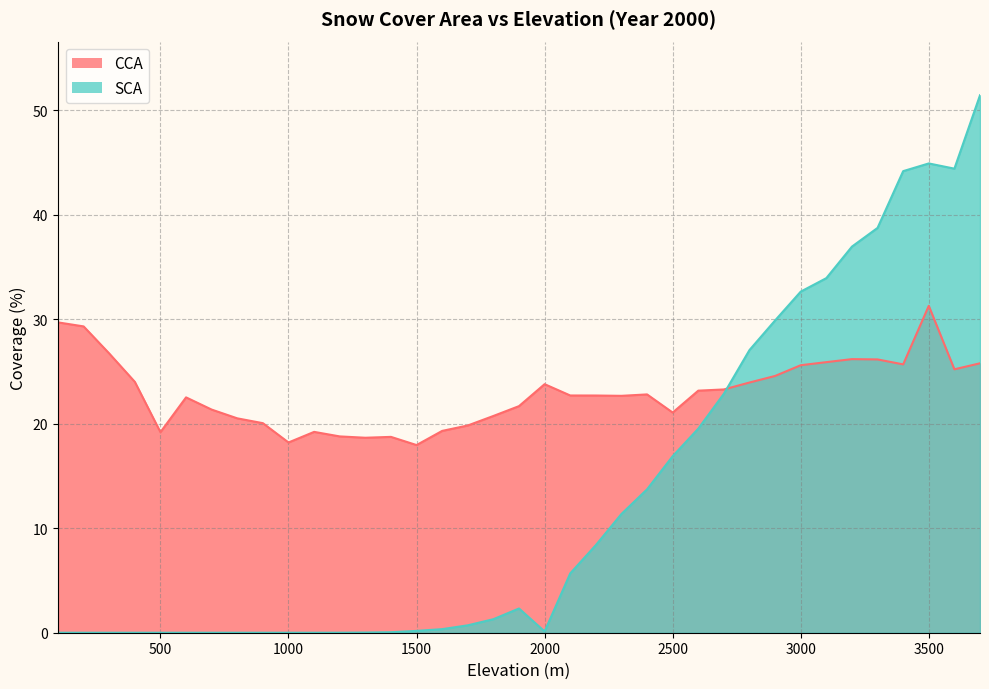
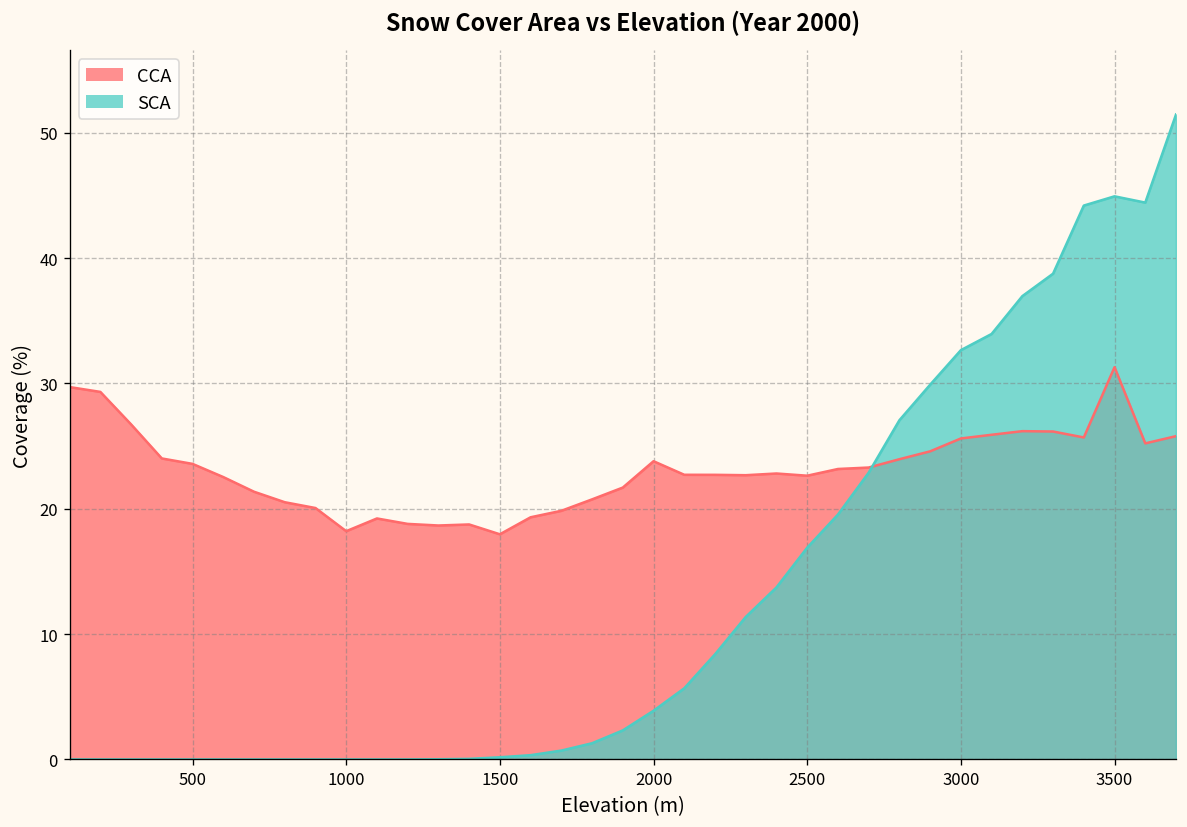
  {
    "CCA": {
-     "500": 19.2,
+     "500": 23.6,
      "1000": 18.2,
      "1500": 18.0,
      "2000": 23.8,
-     "2500": 21.1,
+     "2500": 22.6,
      "3000": 25.6,
      "3500": 31.3
    },
    "SCA": {
      "500": 0.0,
      "1000": 0.0,
      "1500": 0.2,
-     "2000": 0.1,
+     "2000": 3.9,
      "2500": 16.9,
      "3000": 32.7,
      "3500": 44.9
    }
  }
